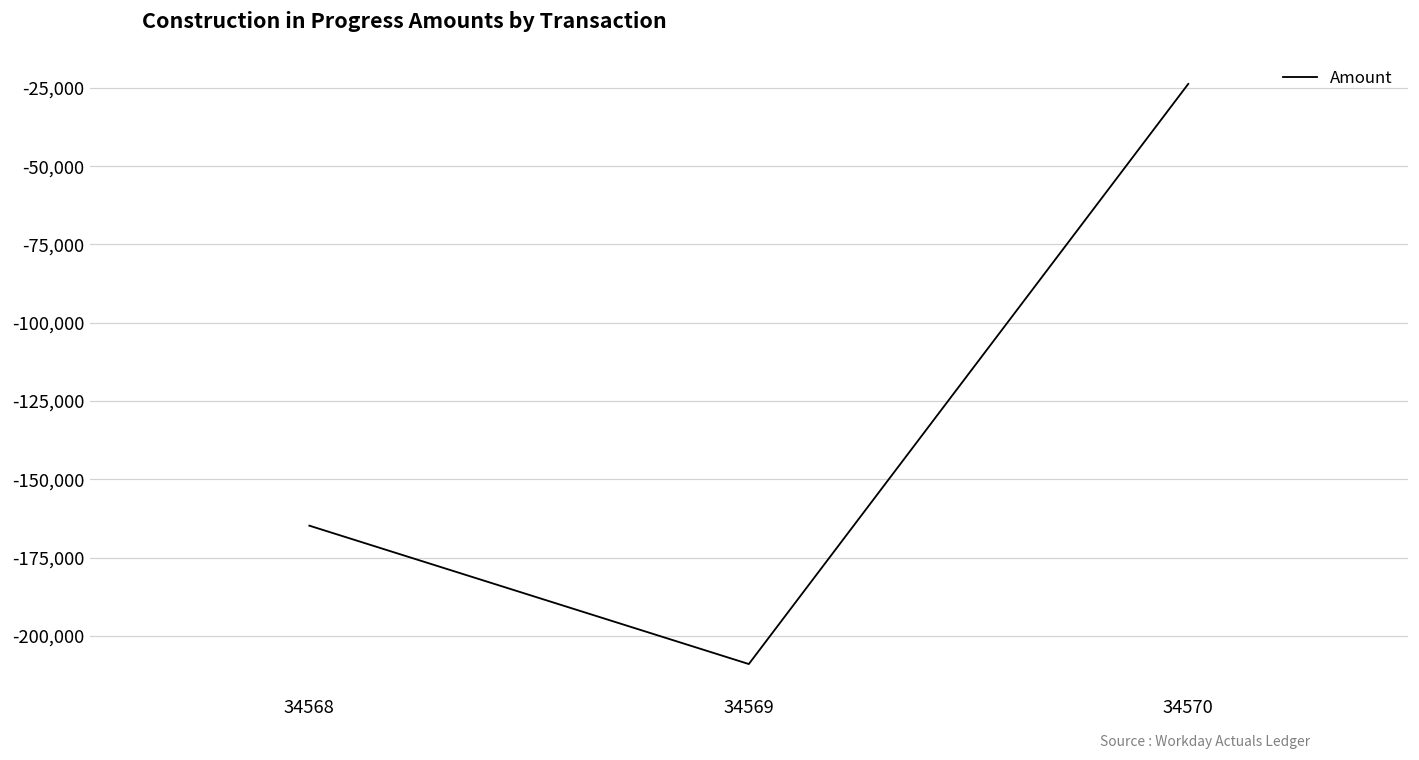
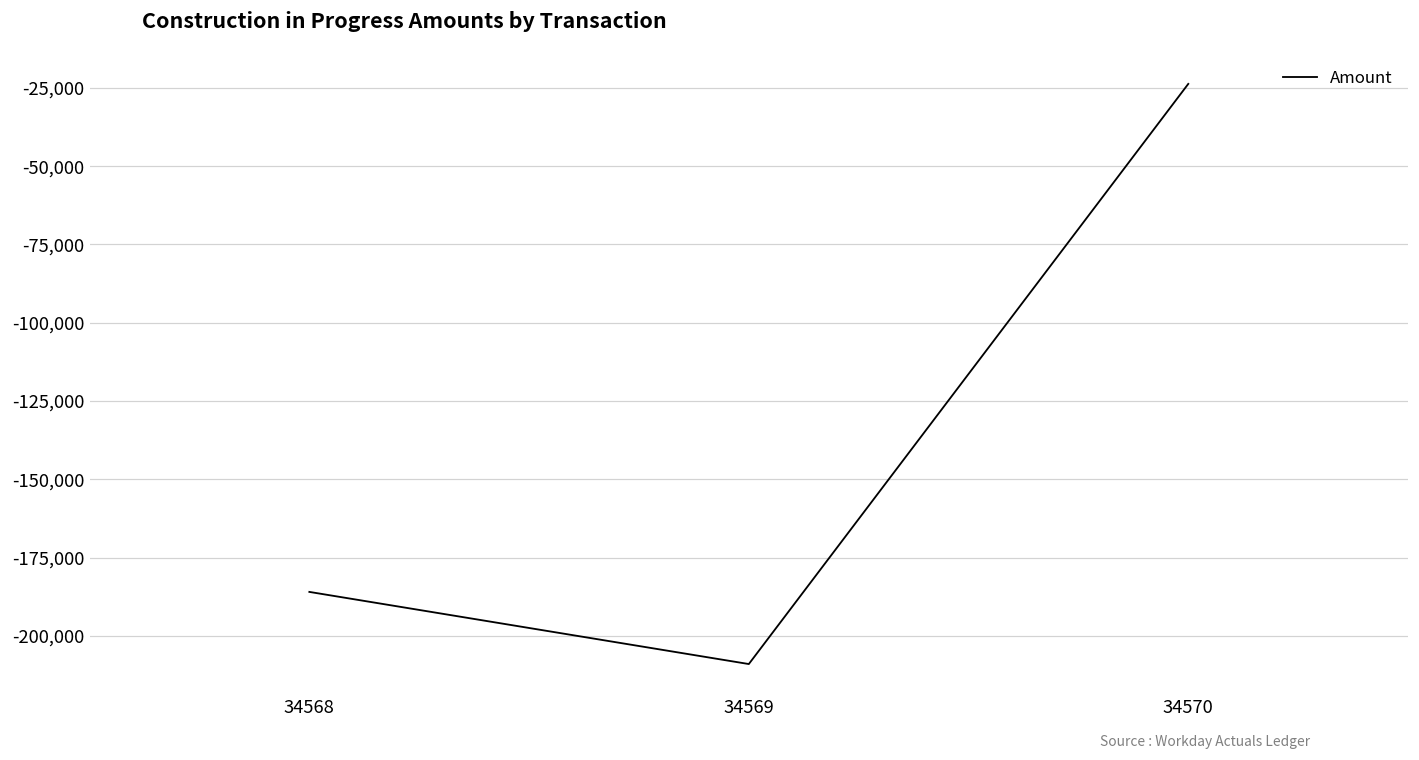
  {
-   "34568": "-165,000",
+   "34568": "-186,000",
    "34569": "-209,000",
    "34570": "-24,000"
  }
